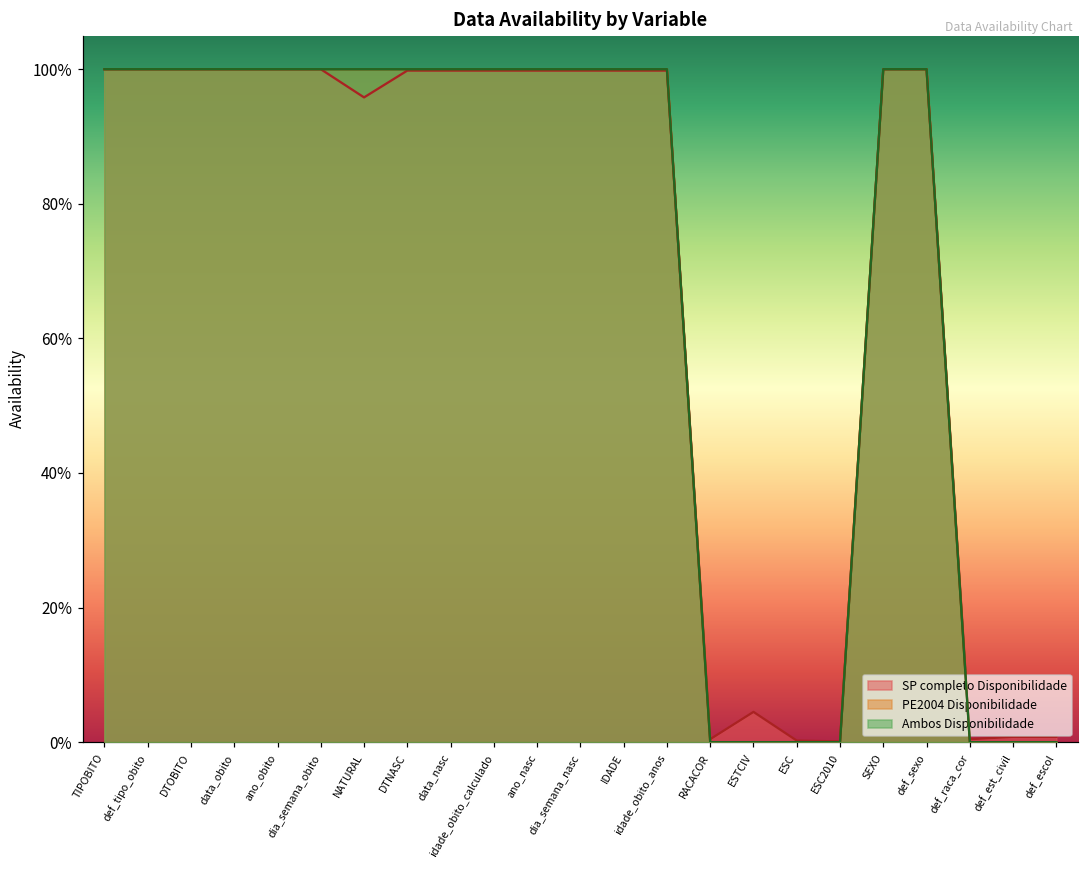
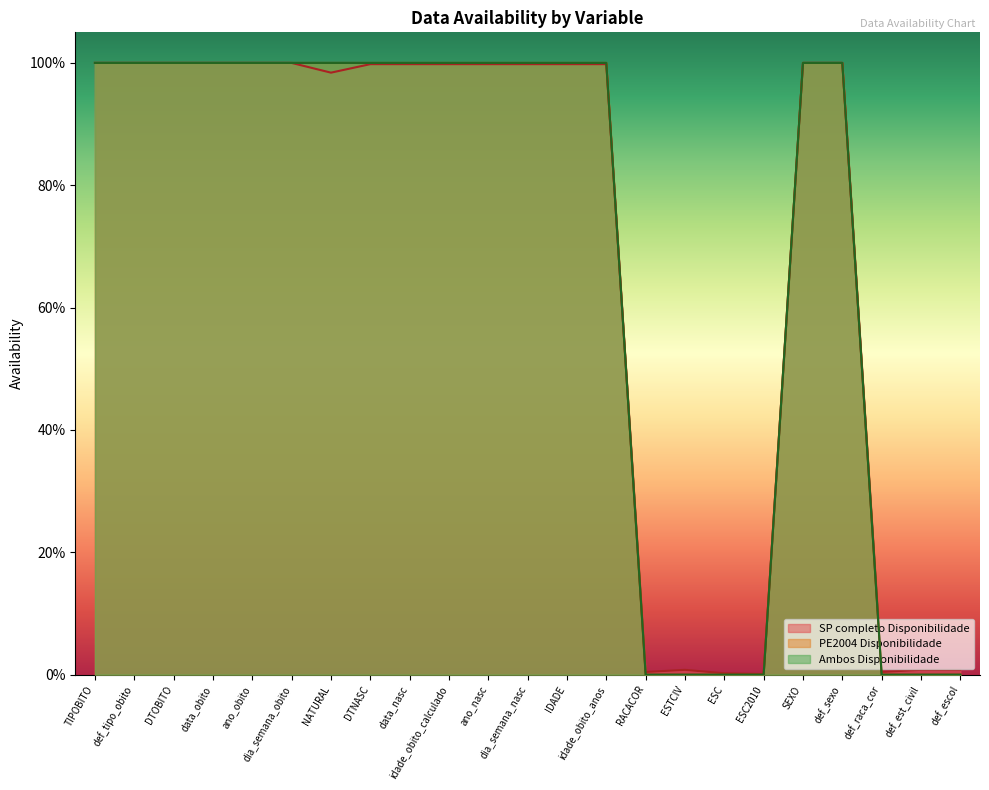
  {
    "SP completo Disponibilidade": {
-     "NATURAL": "96%",
+     "NATURAL": "98%",
      "RACACOR": "0%",
-     "ESTCIV": "4%",
+     "ESTCIV": "1%",
      "def_raca_cor": "0%",
      "def_est_civil": "1%",
      "def_escol": "1%"
    },
    "Ambos Disponibilidade": {
      "NATURAL": "100%",
      "RACACOR": "0%",
      "ESTCIV": "0%",
      "def_raca_cor": "0%",
      "def_est_civil": "0%",
      "def_escol": "0%"
    }
  }
